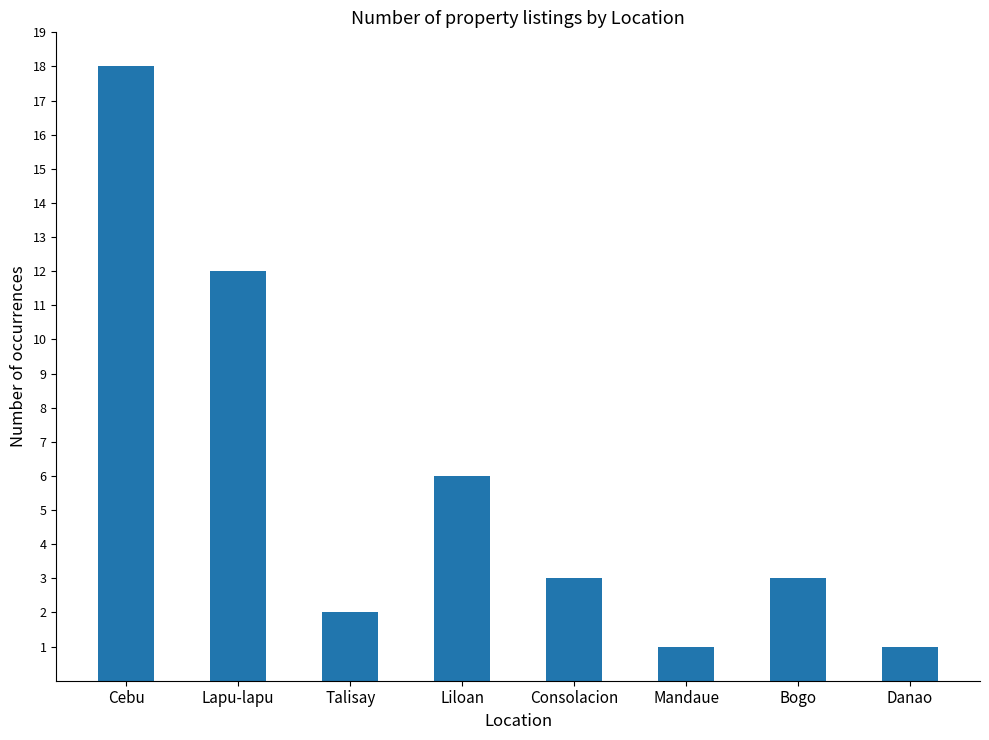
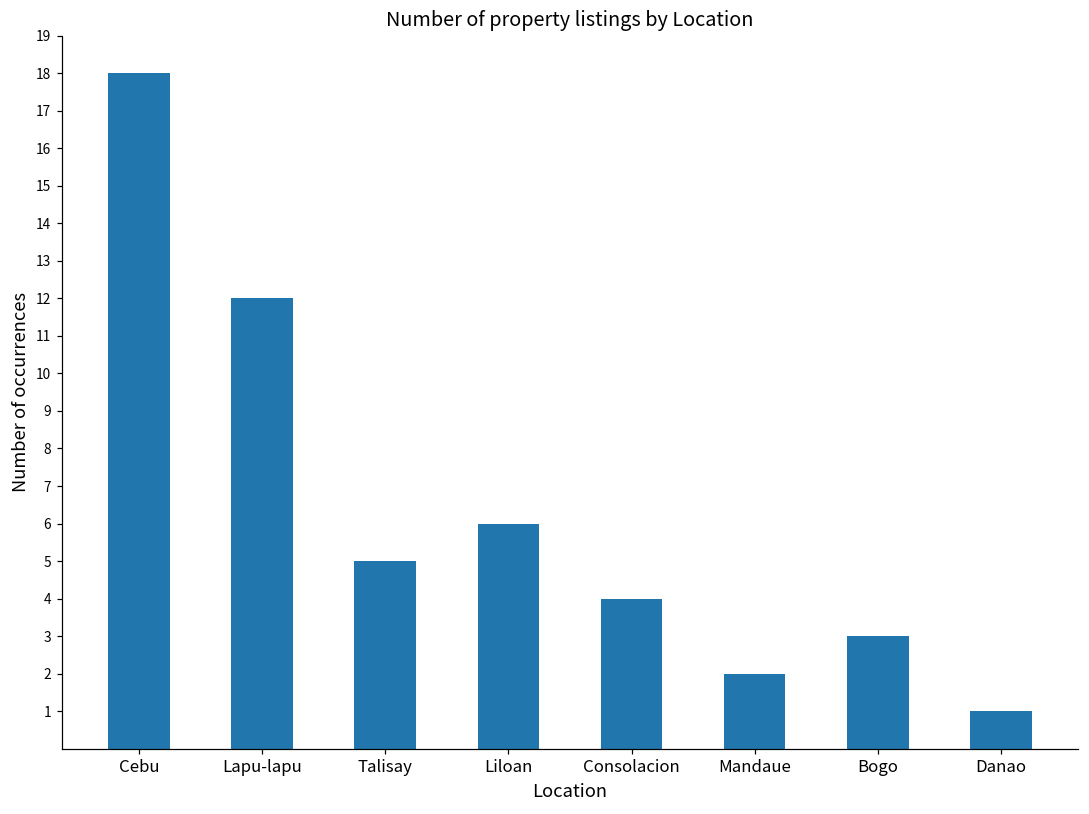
  {
    "Cebu": 18,
    "Lapu-lapu": 12,
-   "Talisay": 2,
+   "Talisay": 5,
    "Liloan": 6,
-   "Consolacion": 3,
-   "Mandaue": 1,
+   "Consolacion": 4,
+   "Mandaue": 2,
    "Bogo": 3,
    "Danao": 1
  }
